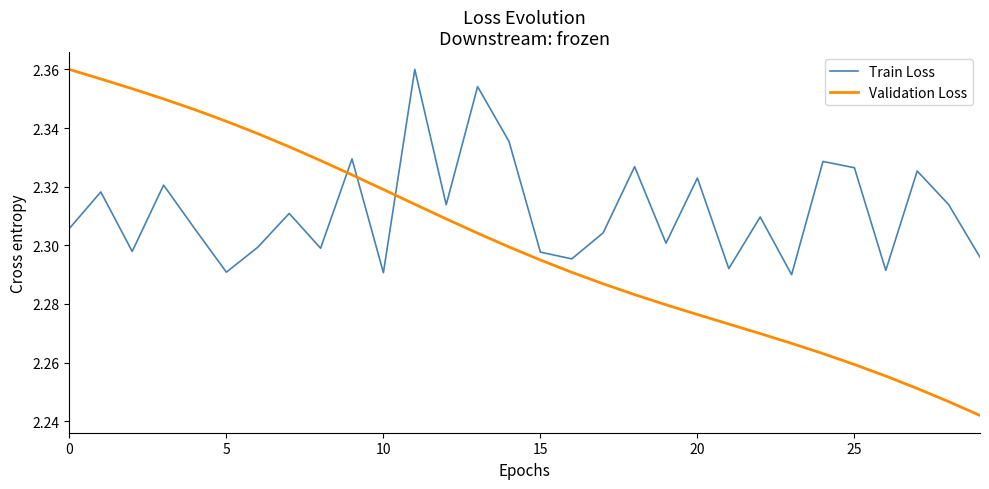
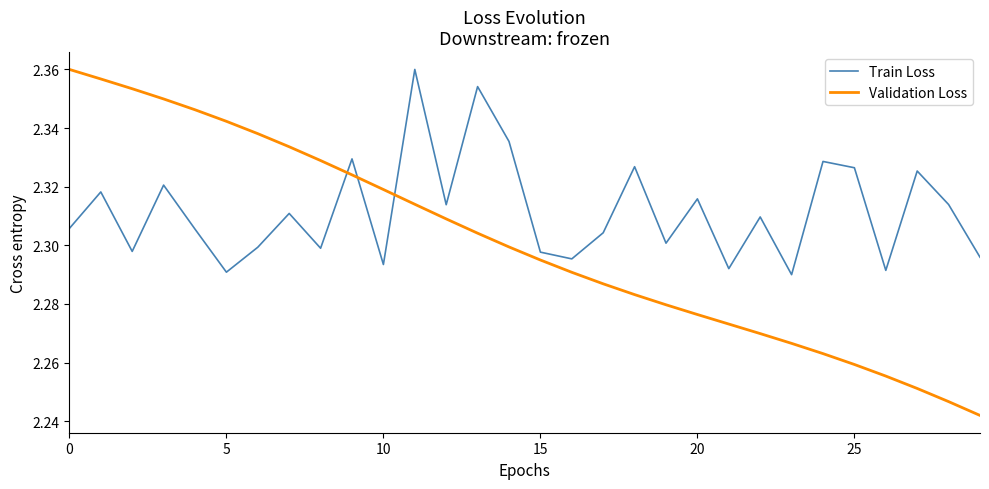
  {
    "Train Loss": {
      "0": 2.306,
      "5": 2.291,
-     "10": 2.291,
+     "10": 2.293,
      "15": 2.298,
-     "20": 2.323,
+     "20": 2.316,
      "25": 2.326
    },
    "Validation Loss": {
      "0": 2.360,
      "5": 2.342,
      "10": 2.319,
      "15": 2.295,
      "20": 2.276,
      "25": 2.259
    }
  }
